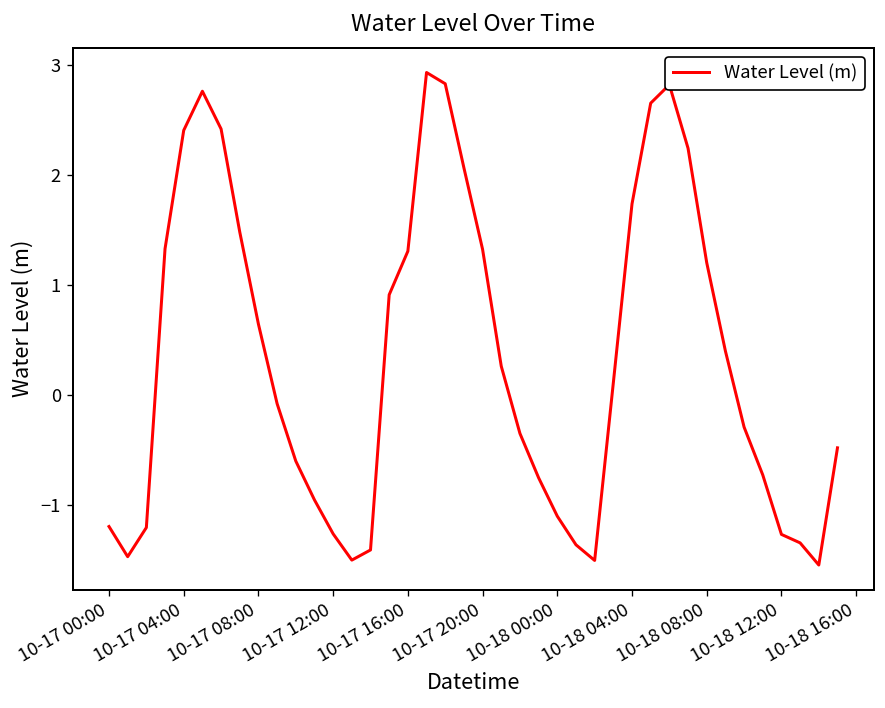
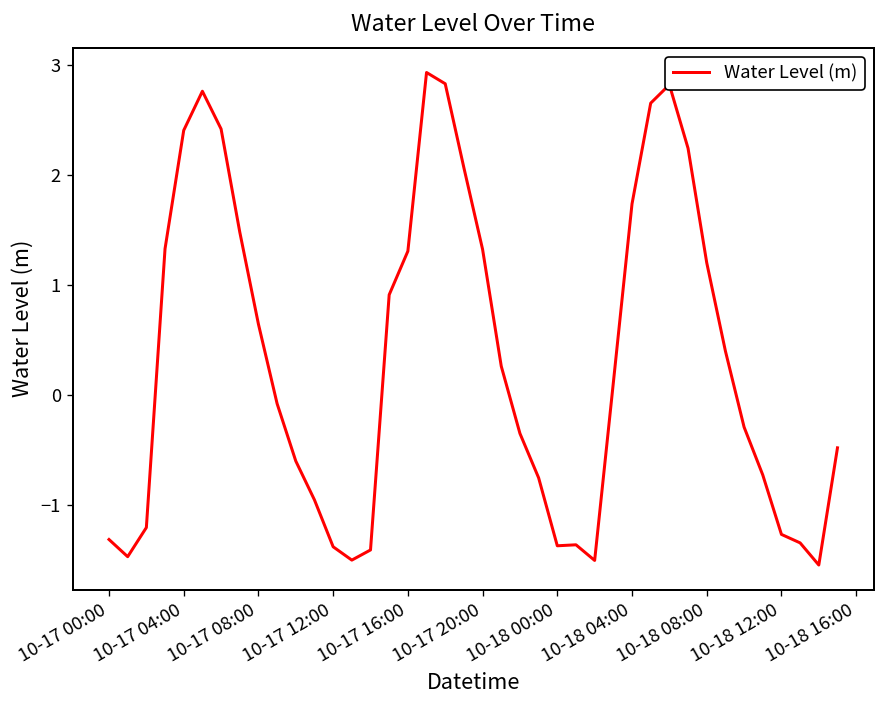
  {
-   "10-17 00:00": -1.2,
+   "10-17 00:00": -1.3,
    "10-17 04:00": 2.4,
    "10-17 08:00": 0.6,
-   "10-17 12:00": -1.3,
+   "10-17 12:00": -1.4,
    "10-17 16:00": 1.3,
    "10-17 20:00": 1.3,
-   "10-18 00:00": -1.1,
+   "10-18 00:00": -1.4,
    "10-18 04:00": 1.7,
    "10-18 08:00": 1.2,
    "10-18 12:00": -1.3
  }
